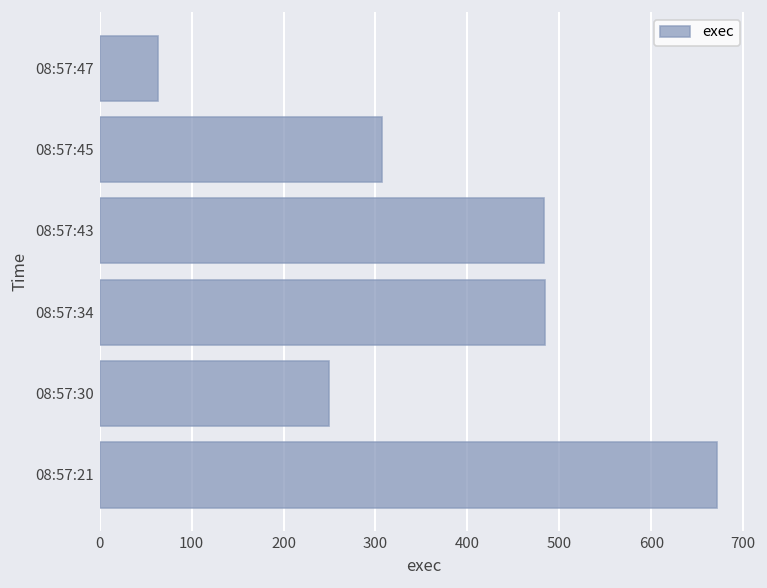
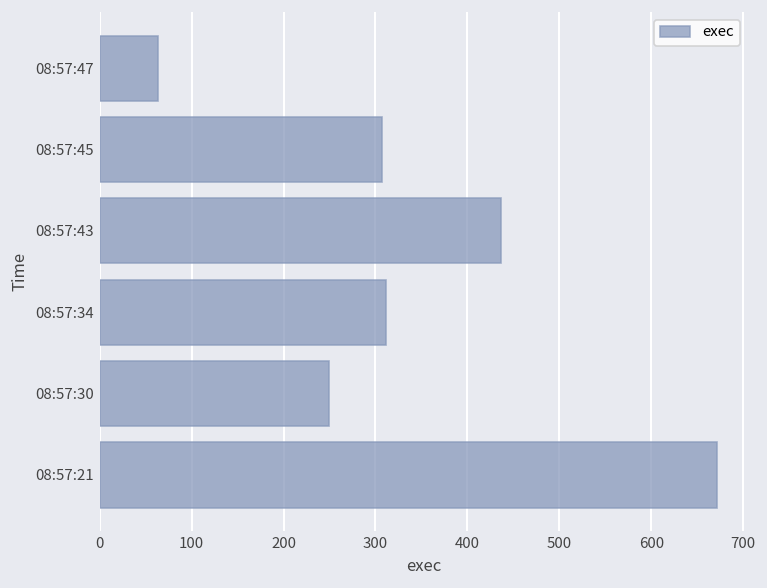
  {
    "08:57:47": 60,
    "08:57:45": 310,
-   "08:57:43": 480,
-   "08:57:34": 480,
+   "08:57:43": 440,
+   "08:57:34": 310,
    "08:57:30": 250,
    "08:57:21": 670
  }
